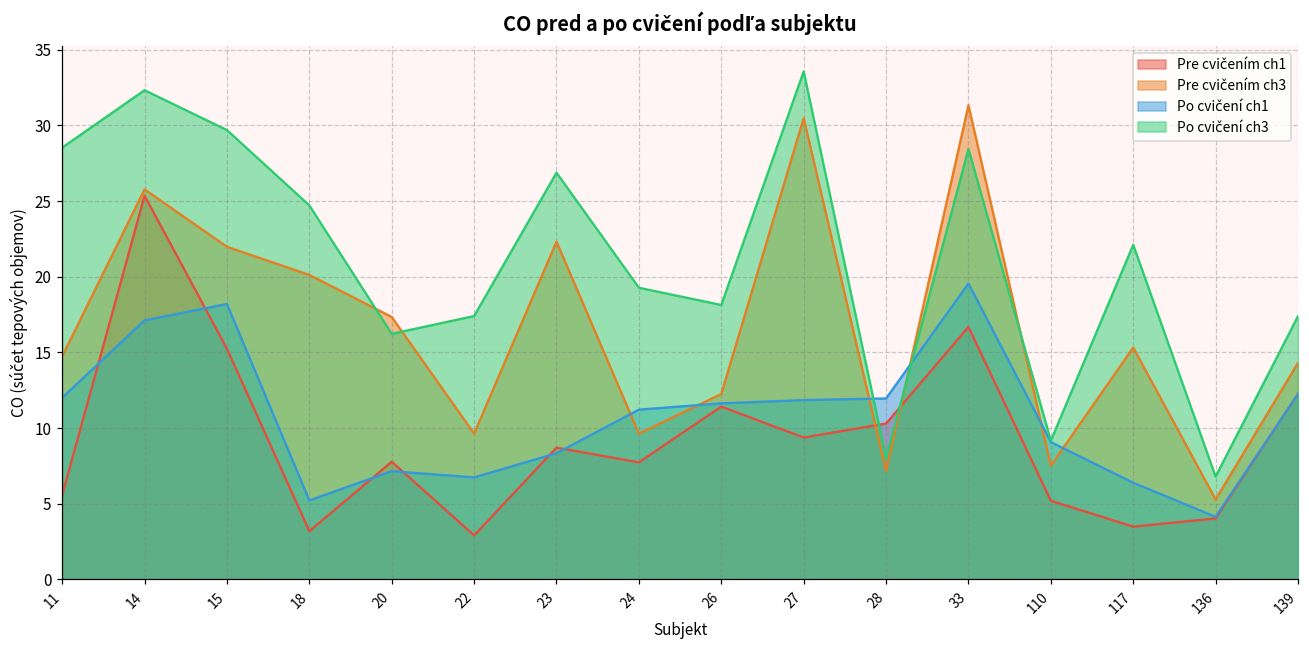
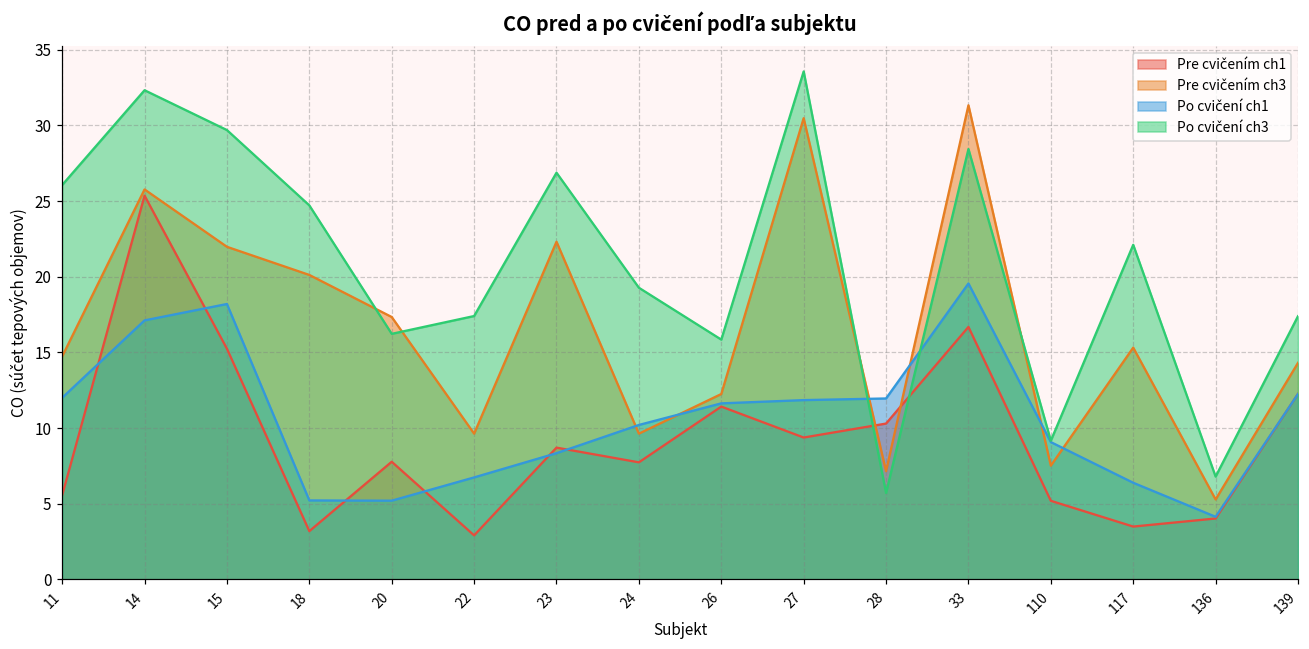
  {
    "Po cvičení ch1": {
      "11": 12.0,
      "14": 17.1,
      "15": 18.2,
      "18": 5.2,
-     "20": 7.1,
+     "20": 5.2,
      "22": 6.7,
      "23": 8.3,
-     "24": 11.2,
+     "24": 10.2,
      "26": 11.6,
      "27": 11.8,
      "28": 12.0,
      "33": 19.6,
      "117": 6.4
    },
    "Po cvičení ch3": {
-     "11": 28.5,
+     "11": 26.1,
      "14": 32.3,
      "15": 29.7,
      "18": 24.7,
      "20": 16.2,
      "22": 17.4,
      "23": 26.9,
      "24": 19.3,
-     "26": 18.1,
+     "26": 15.8,
      "27": 33.6,
-     "28": 8.0,
+     "28": 5.7,
      "33": 28.4,
      "117": 22.1,
      "136": 6.8,
      "139": 17.4
    }
  }
